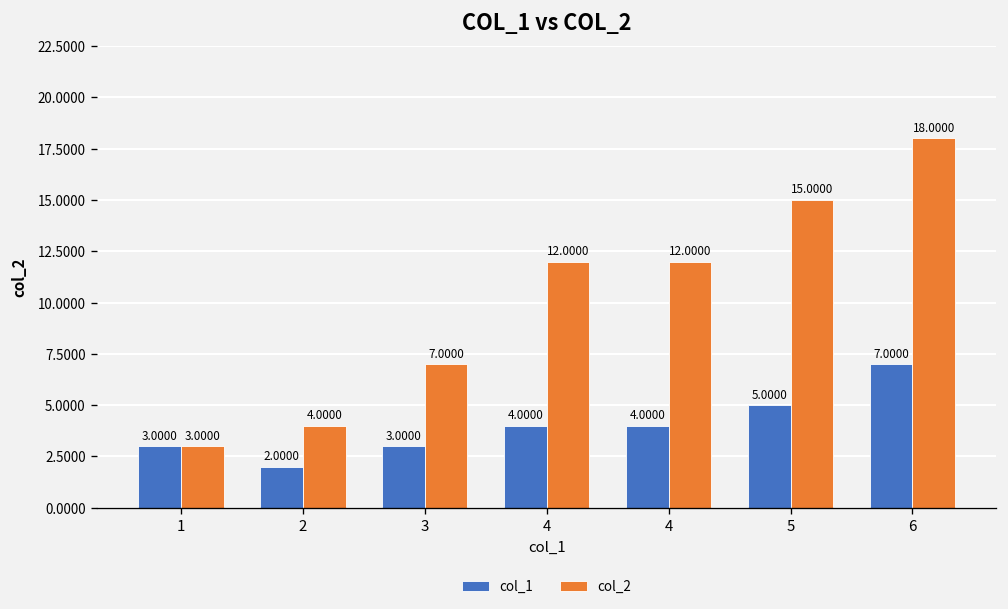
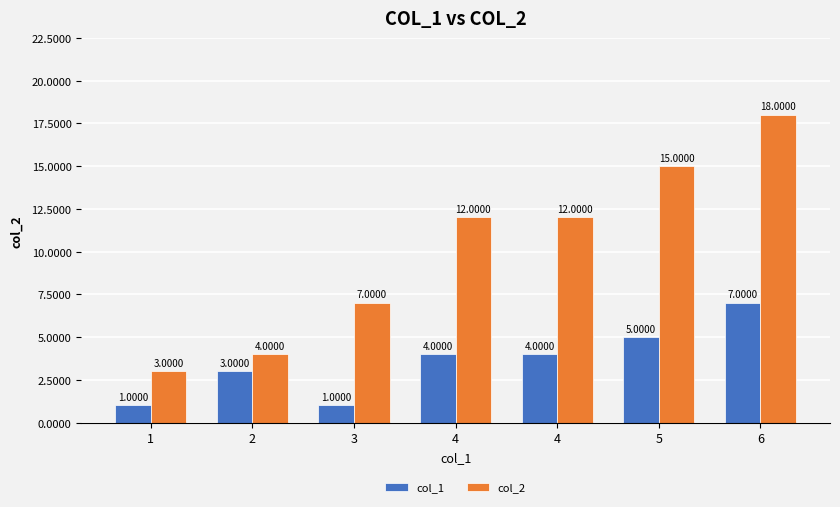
  {
    "col_1": {
-     "1": 3.0000,
-     "2": 2.0000,
-     "3": 3.0000,
+     "1": 1.0000,
+     "2": 3.0000,
+     "3": 1.0000,
      "5": 5.0000,
      "6": 7.0000
    },
    "col_2": {
      "1": 3.0000,
      "2": 4.0000,
      "3": 7.0000,
      "5": 15.0000,
      "6": 18.0000
    }
  }
